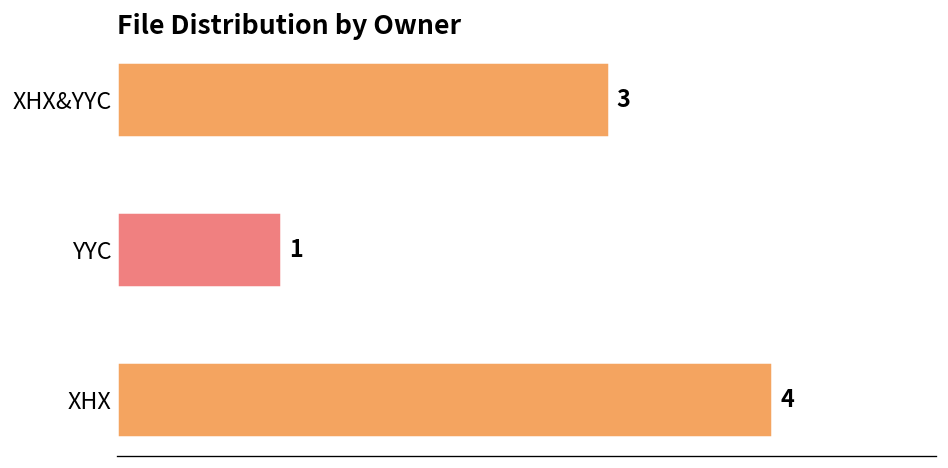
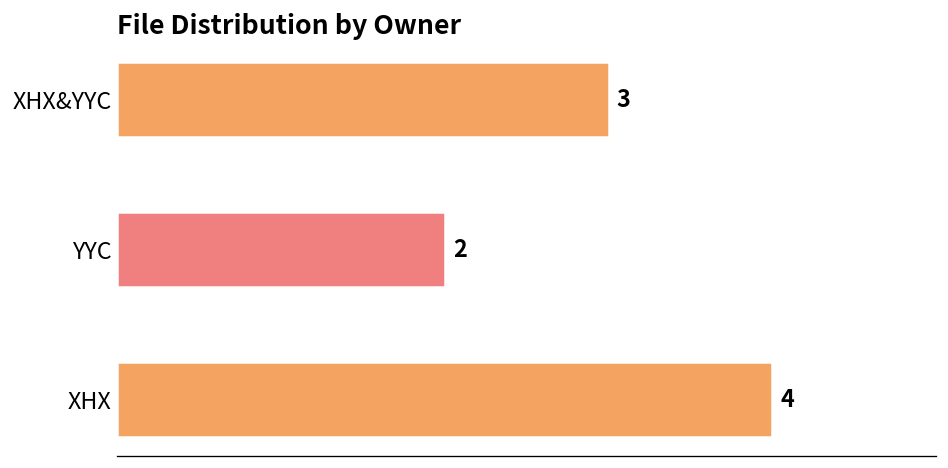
  {
    "XHX&YYC": 3,
-   "YYC": 1,
+   "YYC": 2,
    "XHX": 4
  }
